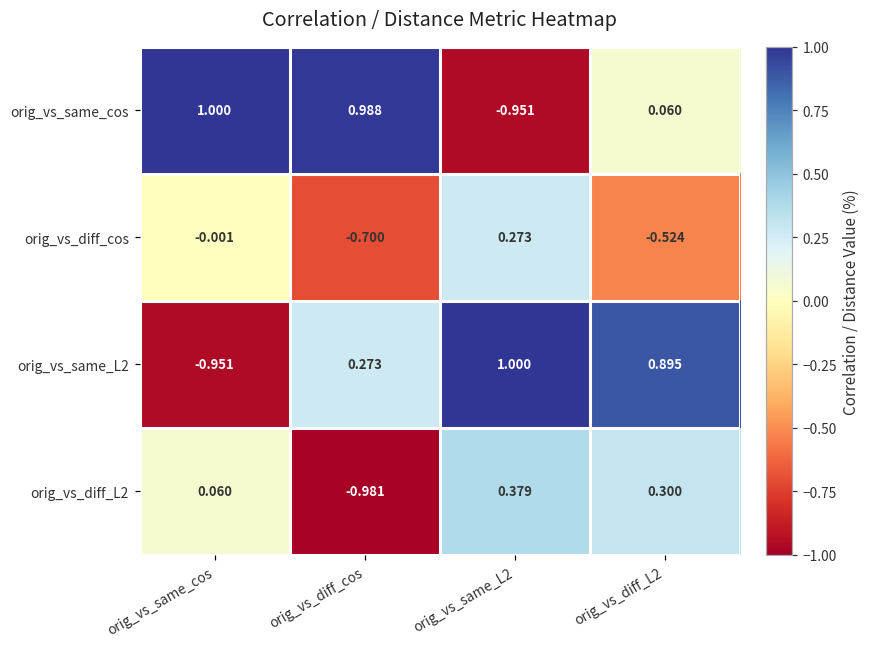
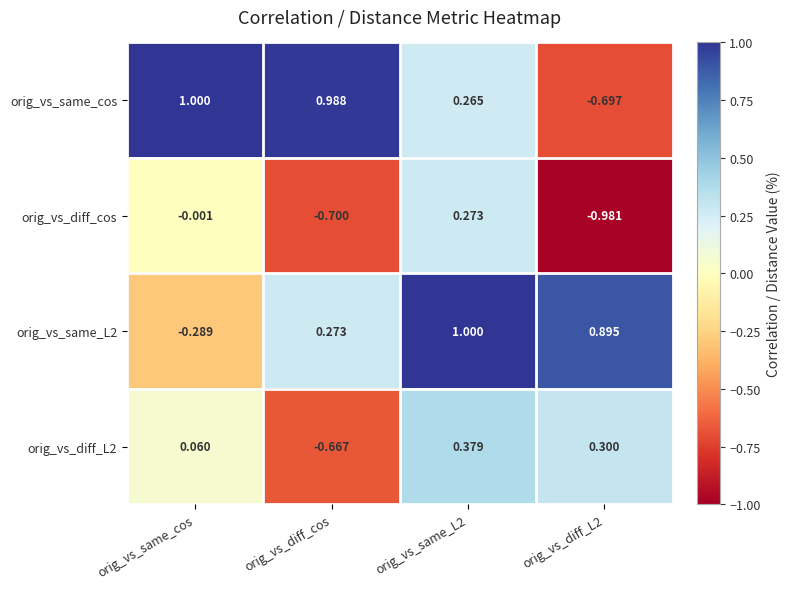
  {
    "orig_vs_same_cos": {
      "orig_vs_same_cos": 1.000,
      "orig_vs_diff_cos": 0.988,
-     "orig_vs_same_L2": -0.951,
-     "orig_vs_diff_L2": 0.060
+     "orig_vs_same_L2": 0.265,
+     "orig_vs_diff_L2": -0.697
    },
    "orig_vs_diff_cos": {
      "orig_vs_same_cos": -0.001,
      "orig_vs_diff_cos": -0.700,
      "orig_vs_same_L2": 0.273,
-     "orig_vs_diff_L2": -0.524
+     "orig_vs_diff_L2": -0.981
    },
    "orig_vs_same_L2": {
-     "orig_vs_same_cos": -0.951,
+     "orig_vs_same_cos": -0.289,
      "orig_vs_diff_cos": 0.273,
      "orig_vs_same_L2": 1.000,
      "orig_vs_diff_L2": 0.895
    },
    "orig_vs_diff_L2": {
      "orig_vs_same_cos": 0.060,
-     "orig_vs_diff_cos": -0.981,
+     "orig_vs_diff_cos": -0.667,
      "orig_vs_same_L2": 0.379,
      "orig_vs_diff_L2": 0.300
    }
  }
